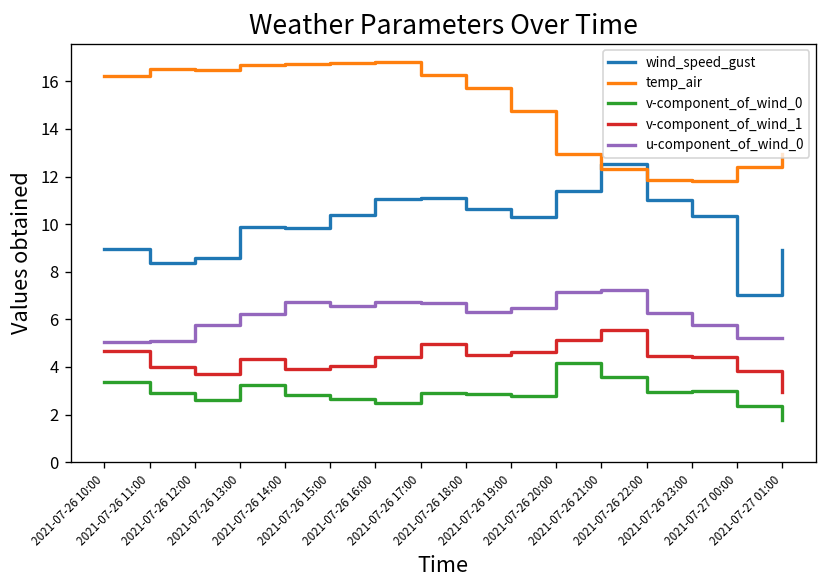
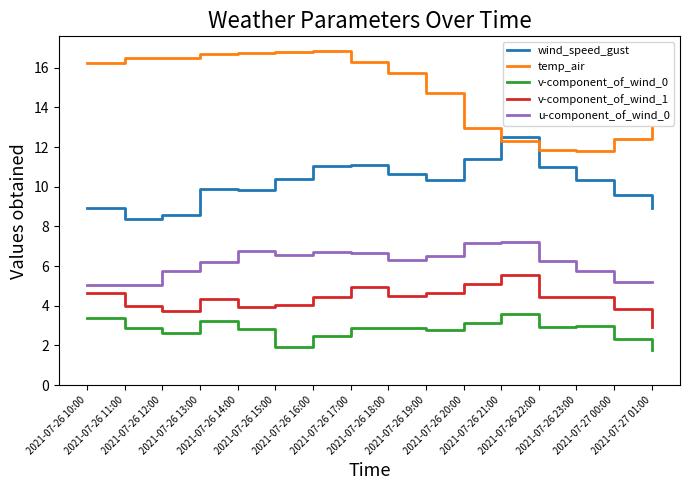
  {
    "wind_speed_gust": {
      "2021-07-26 10:00": 8.9,
      "2021-07-26 11:00": 8.4,
      "2021-07-26 12:00": 8.6,
      "2021-07-26 13:00": 9.9,
      "2021-07-26 14:00": 9.8,
      "2021-07-26 15:00": 10.4,
      "2021-07-26 16:00": 11.1,
      "2021-07-26 17:00": 11.1,
      "2021-07-26 18:00": 10.6,
      "2021-07-26 19:00": 10.3,
      "2021-07-26 20:00": 11.4,
      "2021-07-26 21:00": 12.5,
      "2021-07-26 22:00": 11.0,
      "2021-07-26 23:00": 10.3,
-     "2021-07-27 00:00": 7.0,
+     "2021-07-27 00:00": 9.6,
      "2021-07-27 01:00": 8.9
    },
    "temp_air": {
      "2021-07-26 10:00": 16.2,
      "2021-07-26 11:00": 16.5,
      "2021-07-26 12:00": 16.5,
      "2021-07-26 13:00": 16.7,
      "2021-07-26 14:00": 16.7,
      "2021-07-26 15:00": 16.8,
      "2021-07-26 16:00": 16.8,
      "2021-07-26 17:00": 16.3,
      "2021-07-26 18:00": 15.7,
      "2021-07-26 19:00": 14.7,
      "2021-07-26 20:00": 13.0,
      "2021-07-26 21:00": 12.3,
      "2021-07-26 22:00": 11.9,
      "2021-07-26 23:00": 11.8,
      "2021-07-27 00:00": 12.4,
      "2021-07-27 01:00": 13.0
    },
    "v-component_of_wind_0": {
      "2021-07-26 10:00": 3.4,
      "2021-07-26 11:00": 2.9,
      "2021-07-26 12:00": 2.6,
      "2021-07-26 13:00": 3.3,
      "2021-07-26 14:00": 2.8,
-     "2021-07-26 15:00": 2.7,
+     "2021-07-26 15:00": 1.9,
      "2021-07-26 16:00": 2.5,
      "2021-07-26 17:00": 2.9,
      "2021-07-26 18:00": 2.9,
      "2021-07-26 19:00": 2.8,
-     "2021-07-26 20:00": 4.1,
+     "2021-07-26 20:00": 3.1,
      "2021-07-26 21:00": 3.6,
      "2021-07-26 22:00": 2.9,
      "2021-07-26 23:00": 3.0,
      "2021-07-27 00:00": 2.3,
      "2021-07-27 01:00": 1.8
    },
    "v-component_of_wind_1": {
      "2021-07-26 10:00": 4.7,
      "2021-07-26 11:00": 4.0,
      "2021-07-26 12:00": 3.7,
      "2021-07-26 13:00": 4.3,
      "2021-07-26 14:00": 3.9,
      "2021-07-26 15:00": 4.0,
      "2021-07-26 16:00": 4.4,
      "2021-07-26 17:00": 5.0,
      "2021-07-26 18:00": 4.5,
      "2021-07-26 19:00": 4.6,
      "2021-07-26 20:00": 5.1,
      "2021-07-26 21:00": 5.6,
      "2021-07-26 22:00": 4.4,
      "2021-07-26 23:00": 4.4,
      "2021-07-27 00:00": 3.8,
      "2021-07-27 01:00": 2.9
    },
    "u-component_of_wind_0": {
      "2021-07-26 10:00": 5.0,
      "2021-07-26 11:00": 5.1,
      "2021-07-26 12:00": 5.7,
      "2021-07-26 13:00": 6.2,
      "2021-07-26 14:00": 6.7,
      "2021-07-26 15:00": 6.6,
      "2021-07-26 16:00": 6.7,
      "2021-07-26 17:00": 6.7,
      "2021-07-26 18:00": 6.3,
      "2021-07-26 19:00": 6.5,
      "2021-07-26 20:00": 7.1,
      "2021-07-26 21:00": 7.2,
      "2021-07-26 22:00": 6.3,
      "2021-07-26 23:00": 5.7,
      "2021-07-27 00:00": 5.2,
      "2021-07-27 01:00": 5.2
    }
  }
